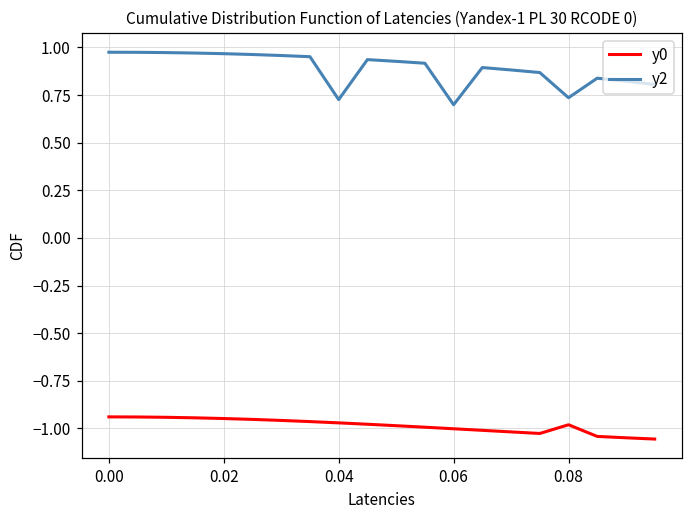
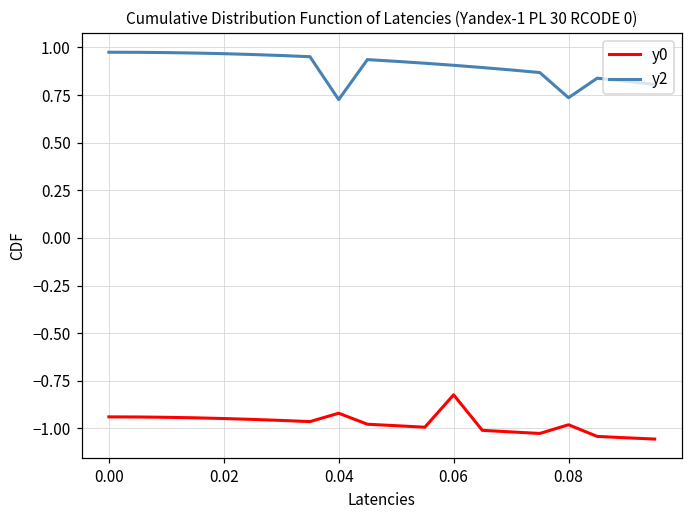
  {
    "y0": {
      "0.00": -0.94,
      "0.02": -0.95,
-     "0.04": -0.97,
-     "0.06": -1.00,
+     "0.04": -0.92,
+     "0.06": -0.82,
      "0.08": -0.98
    },
    "y2": {
      "0.00": 0.97,
      "0.02": 0.97,
      "0.04": 0.73,
-     "0.06": 0.70,
+     "0.06": 0.91,
      "0.08": 0.74
    }
  }
